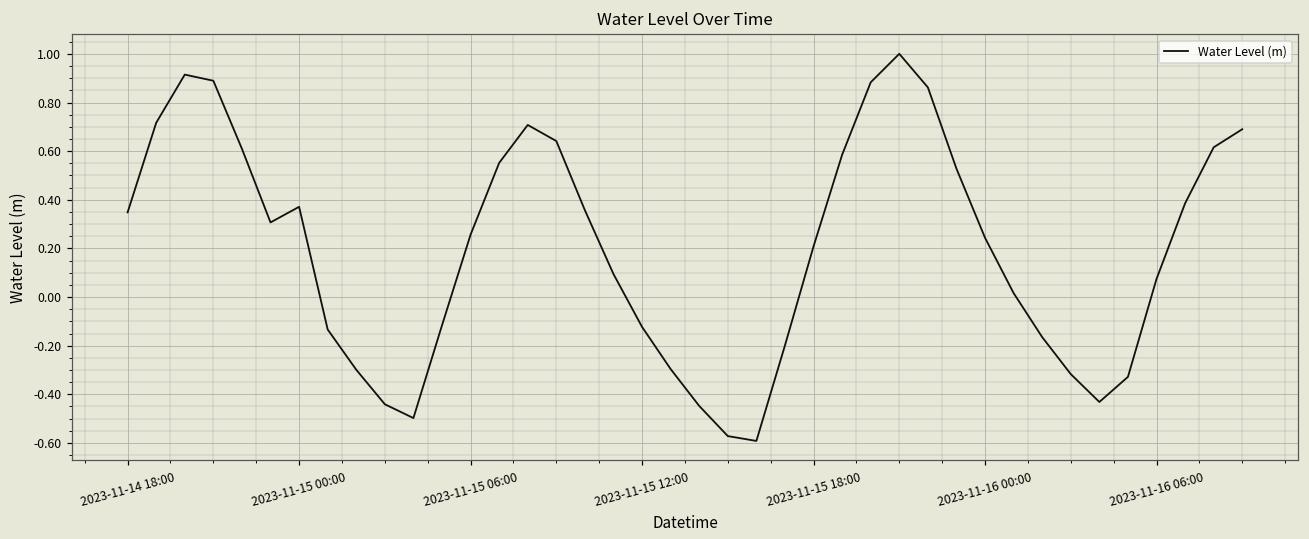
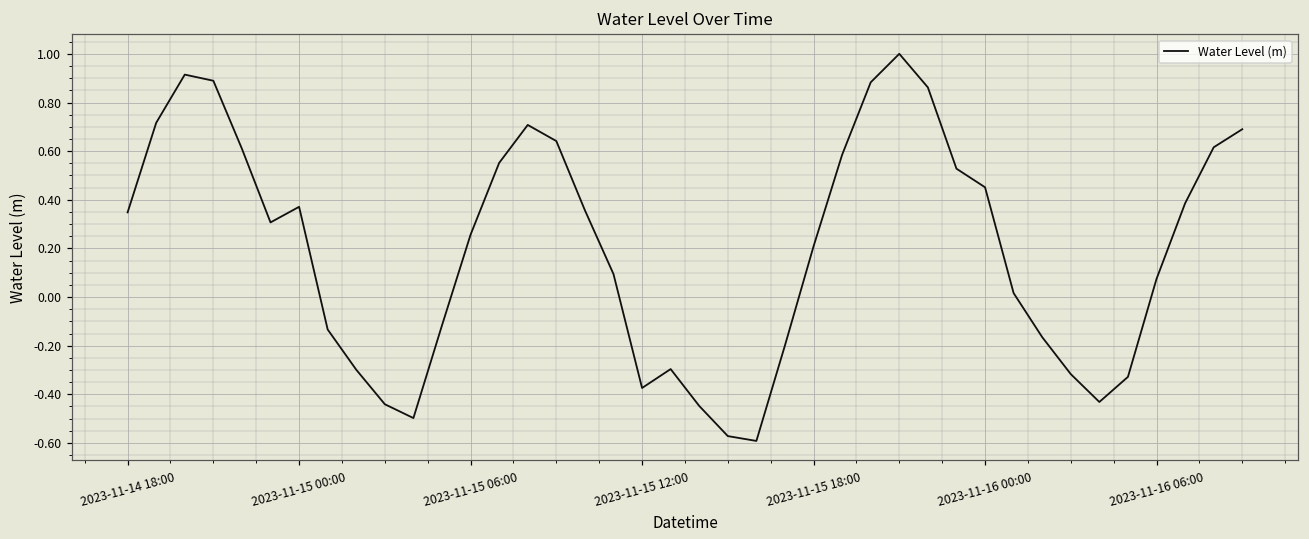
  {
    "2023-11-14 18:00": 0.35,
    "2023-11-15 00:00": 0.37,
    "2023-11-15 06:00": 0.26,
-   "2023-11-15 12:00": -0.12,
+   "2023-11-15 12:00": -0.37,
    "2023-11-15 18:00": 0.21,
-   "2023-11-16 00:00": 0.24,
+   "2023-11-16 00:00": 0.45,
    "2023-11-16 06:00": 0.07
  }
